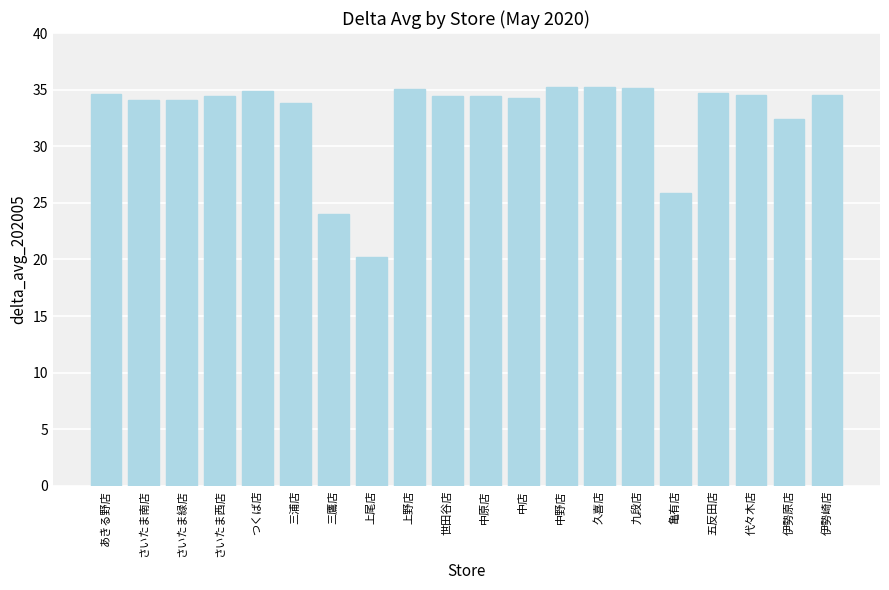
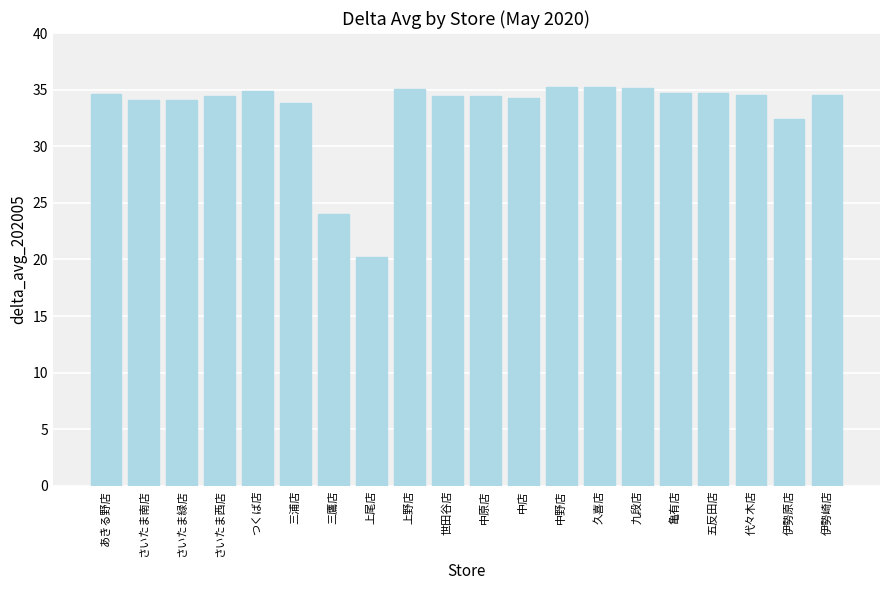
  {
    "あきる野店": 34.6,
    "さいたま南店": 34.1,
    "さいたま緑店": 34.1,
    "さいたま西店": 34.5,
    "つくば店": 34.9,
    "三浦店": 33.8,
    "三鷹店": 24.0,
    "上尾店": 20.2,
    "上野店": 35.1,
    "世田谷店": 34.4,
    "中原店": 34.5,
    "中店": 34.2,
    "中野店": 35.2,
    "久喜店": 35.3,
    "九段店": 35.2,
-   "亀有店": 25.9,
+   "亀有店": 34.7,
    "五反田店": 34.7,
    "代々木店": 34.5,
    "伊勢原店": 32.4,
    "伊勢崎店": 34.6
  }
